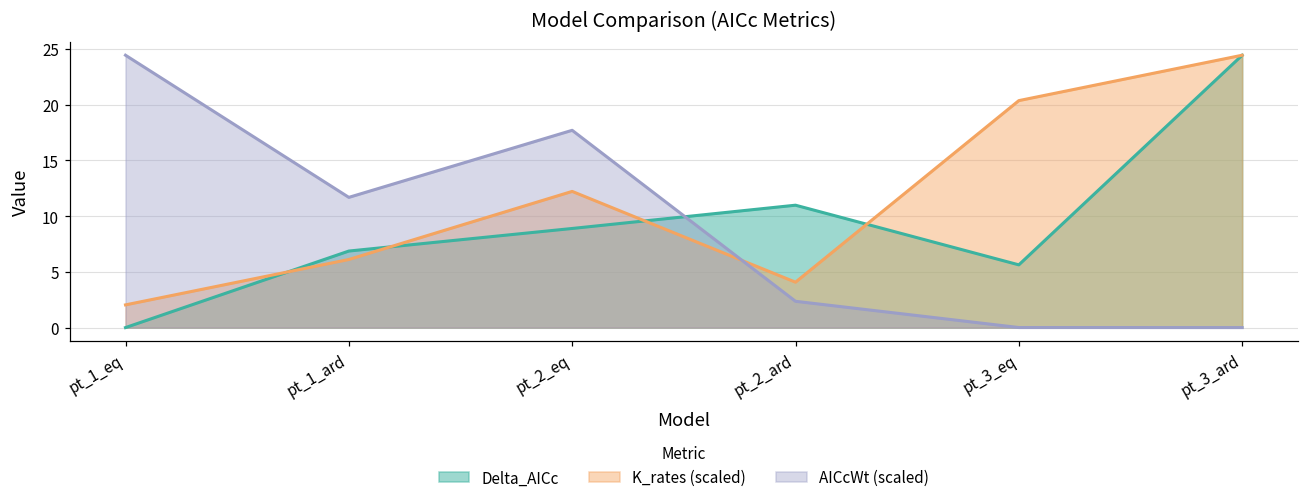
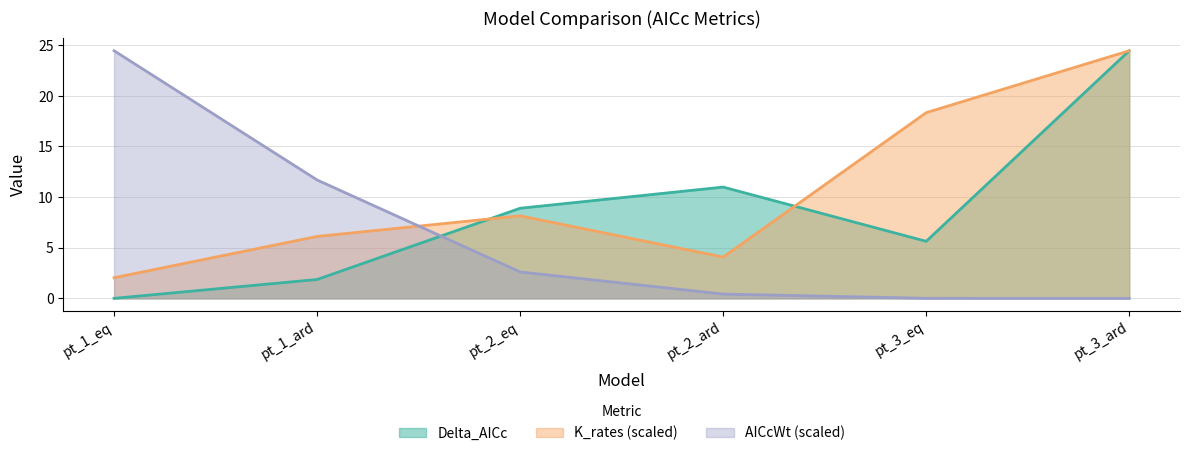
  {
    "Delta_AICc": {
      "pt_1_eq": 0.0,
-     "pt_1_ard": 6.9,
+     "pt_1_ard": 1.9,
      "pt_2_eq": 8.9,
      "pt_2_ard": 11.0,
      "pt_3_eq": 5.6
    },
    "K_rates (scaled)": {
      "pt_1_eq": 2.0,
      "pt_1_ard": 6.1,
-     "pt_2_eq": 12.2,
+     "pt_2_eq": 8.1,
      "pt_2_ard": 4.1,
-     "pt_3_eq": 20.4
+     "pt_3_eq": 18.3
    },
    "AICcWt (scaled)": {
      "pt_1_eq": 24.4,
      "pt_1_ard": 11.7,
-     "pt_2_eq": 17.7,
-     "pt_2_ard": 2.4,
+     "pt_2_eq": 2.6,
+     "pt_2_ard": 0.4,
      "pt_3_eq": 0.0,
      "pt_3_ard": 0.0
    }
  }
